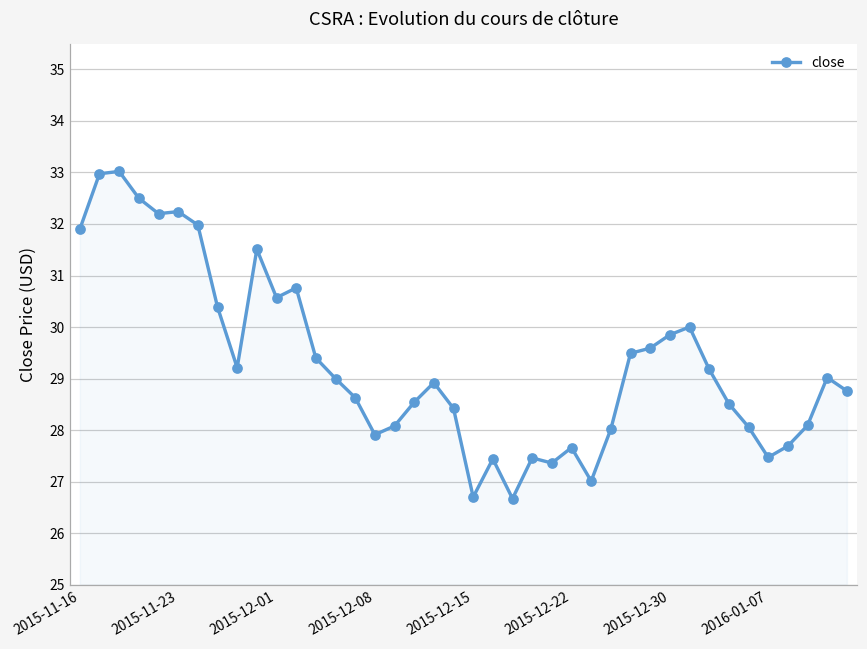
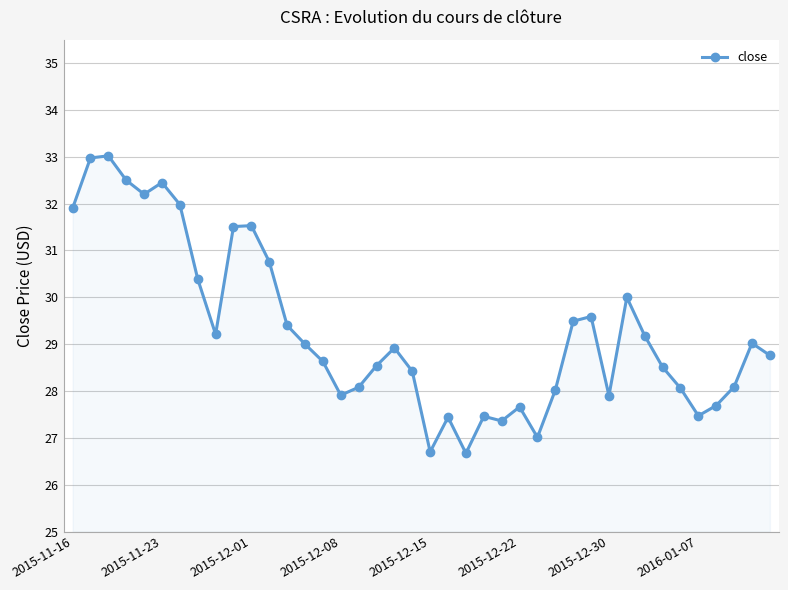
  {
    "2015-11-16": 31.9,
-   "2015-11-23": 32.2,
-   "2015-12-01": 30.6,
+   "2015-11-23": 32.5,
+   "2015-12-01": 31.5,
    "2015-12-08": 27.9,
    "2015-12-15": 26.7,
    "2015-12-22": 27.7,
-   "2015-12-30": 29.9,
+   "2015-12-30": 27.9,
    "2016-01-07": 27.5
  }
